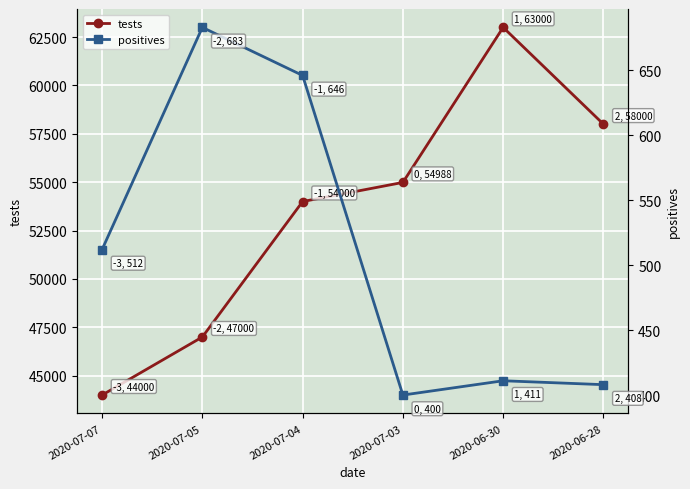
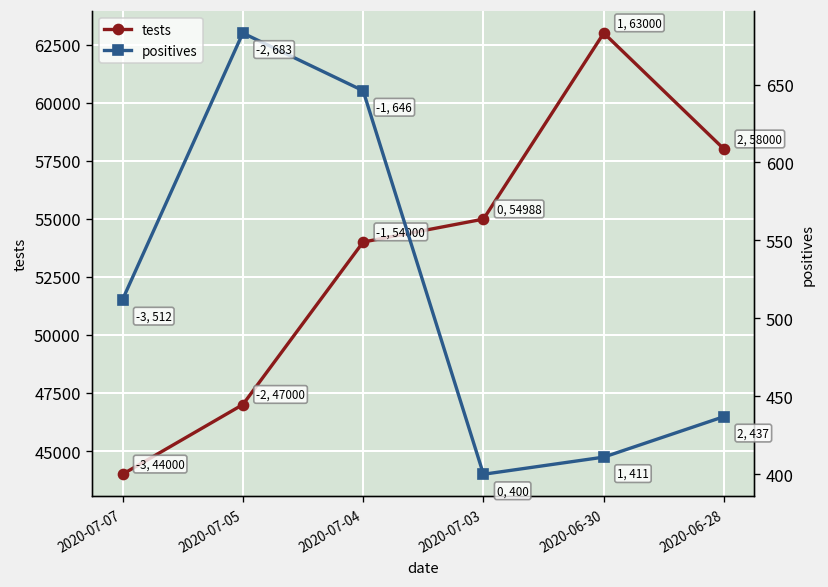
  {
    "positives": {
-     "2020-06-28": 408
+     "2020-06-28": 437
    }
  }
